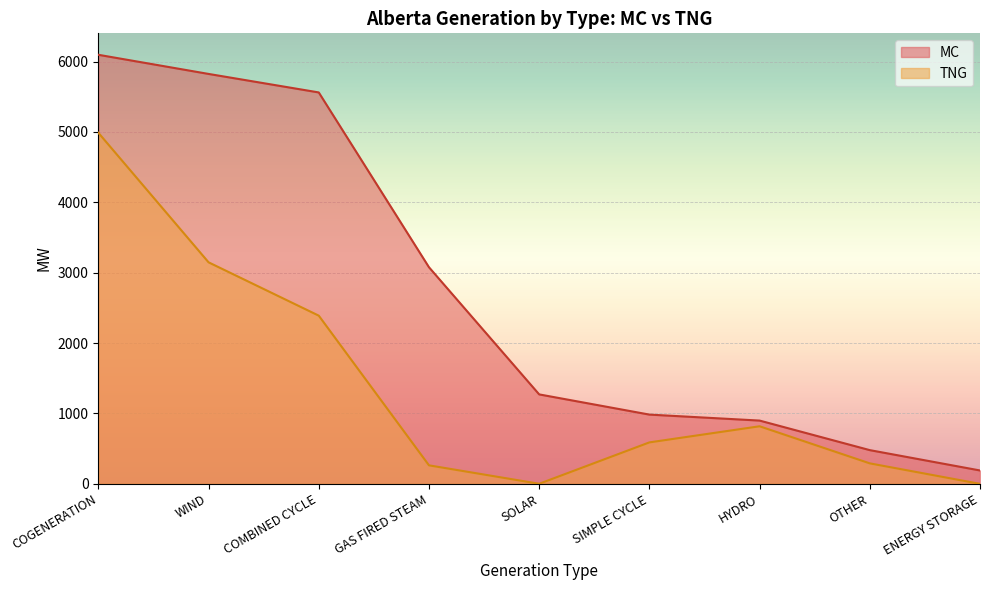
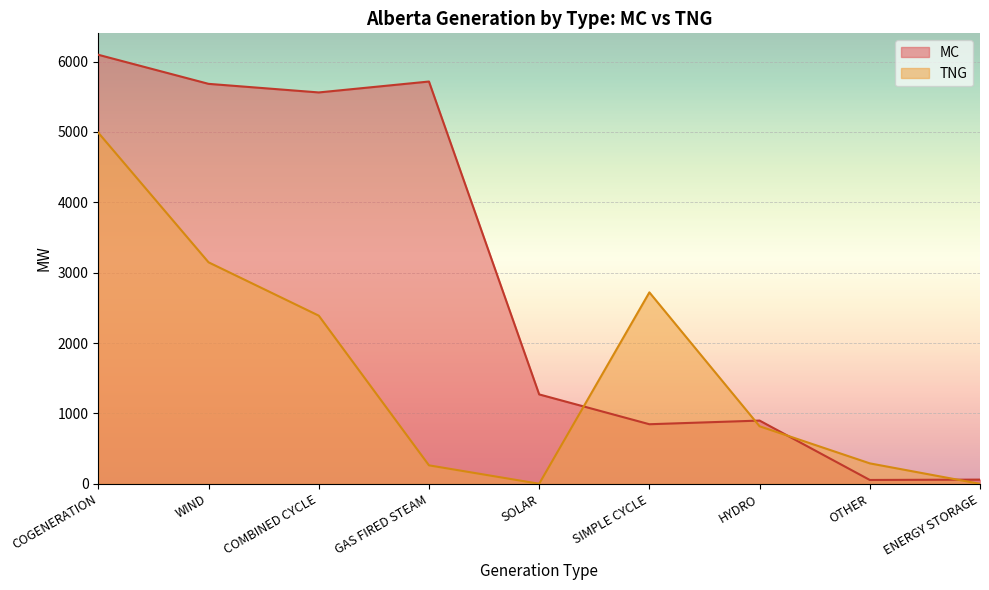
  {
    "MC": {
      "COGENERATION": 6100,
-     "WIND": 5800,
+     "WIND": 5700,
      "COMBINED CYCLE": 5600,
-     "GAS FIRED STEAM": 3100,
+     "GAS FIRED STEAM": 5700,
      "SOLAR": 1300,
-     "SIMPLE CYCLE": 1000,
+     "SIMPLE CYCLE": 800,
      "HYDRO": 900,
-     "OTHER": 500,
-     "ENERGY STORAGE": 200
+     "OTHER": 100,
+     "ENERGY STORAGE": 100
    },
    "TNG": {
      "COGENERATION": 5000,
      "WIND": 3100,
      "COMBINED CYCLE": 2400,
      "GAS FIRED STEAM": 300,
      "SOLAR": 0,
-     "SIMPLE CYCLE": 600,
+     "SIMPLE CYCLE": 2700,
      "HYDRO": 800,
      "OTHER": 300,
      "ENERGY STORAGE": 0
    }
  }
